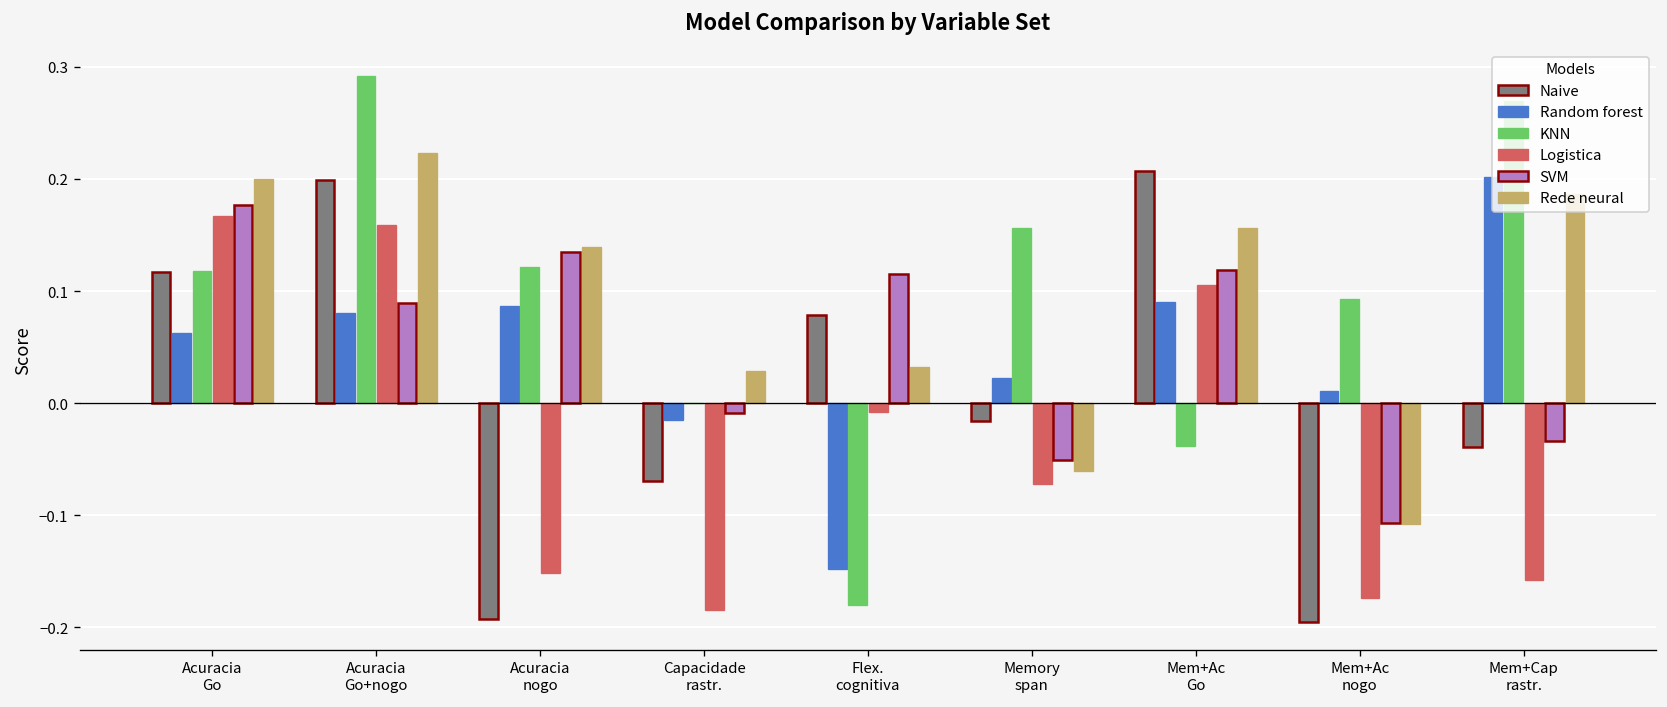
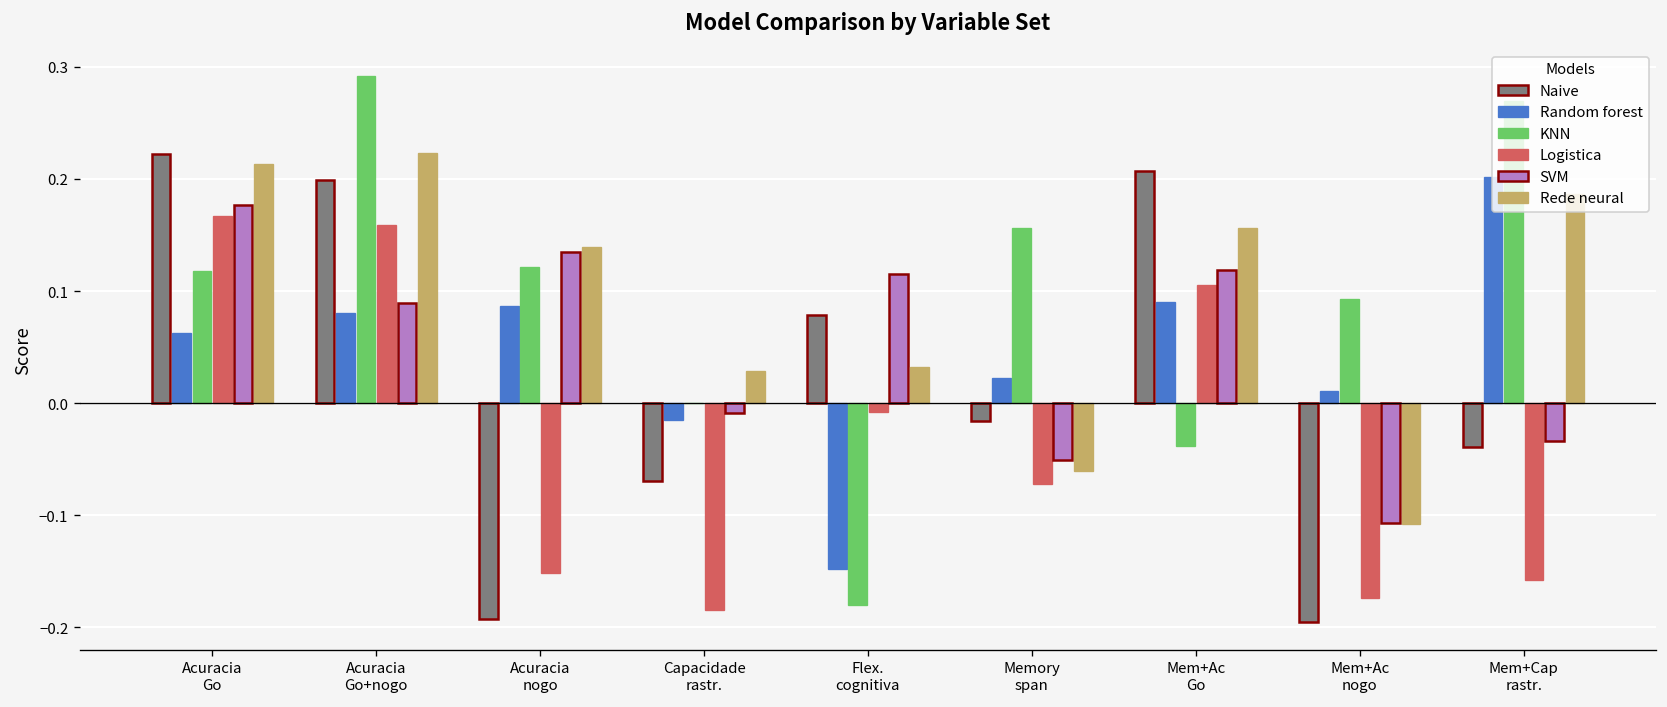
  {
    "Naive": {
-     "Acuracia Go": 0.12,
+     "Acuracia Go": 0.22,
      "Acuracia Go+nogo": 0.20,
      "Acuracia nogo": -0.19,
      "Capacidade rastr.": -0.07,
      "Flex. cognitiva": 0.08,
      "Memory span": -0.02,
      "Mem+Ac Go": 0.21,
      "Mem+Ac nogo": -0.20,
      "Mem+Cap rastr.": -0.04
    },
    "Random forest": {
      "Acuracia Go": 0.06,
      "Acuracia Go+nogo": 0.08,
      "Acuracia nogo": 0.09,
      "Capacidade rastr.": -0.01,
      "Flex. cognitiva": -0.15,
      "Memory span": 0.02,
      "Mem+Ac Go": 0.09,
      "Mem+Ac nogo": 0.01
    },
    "KNN": {
      "Acuracia Go": 0.12,
      "Acuracia Go+nogo": 0.29,
      "Acuracia nogo": 0.12,
      "Flex. cognitiva": -0.18,
      "Memory span": 0.16,
      "Mem+Ac Go": -0.04,
      "Mem+Ac nogo": 0.09
    },
    "Logistica": {
      "Acuracia Go": 0.17,
      "Acuracia Go+nogo": 0.16,
      "Acuracia nogo": -0.15,
      "Capacidade rastr.": -0.18,
      "Flex. cognitiva": -0.01,
      "Memory span": -0.07,
      "Mem+Ac Go": 0.11,
      "Mem+Ac nogo": -0.17,
      "Mem+Cap rastr.": -0.16
    },
    "SVM": {
      "Acuracia Go": 0.18,
      "Acuracia Go+nogo": 0.09,
      "Acuracia nogo": 0.13,
      "Capacidade rastr.": -0.01,
      "Flex. cognitiva": 0.12,
      "Memory span": -0.05,
      "Mem+Ac Go": 0.12,
      "Mem+Ac nogo": -0.11,
      "Mem+Cap rastr.": -0.03
    },
    "Rede neural": {
-     "Acuracia Go": 0.20,
+     "Acuracia Go": 0.21,
      "Acuracia Go+nogo": 0.22,
      "Acuracia nogo": 0.14,
      "Capacidade rastr.": 0.03,
      "Flex. cognitiva": 0.03,
      "Memory span": -0.06,
      "Mem+Ac Go": 0.16,
      "Mem+Ac nogo": -0.11
    }
  }
